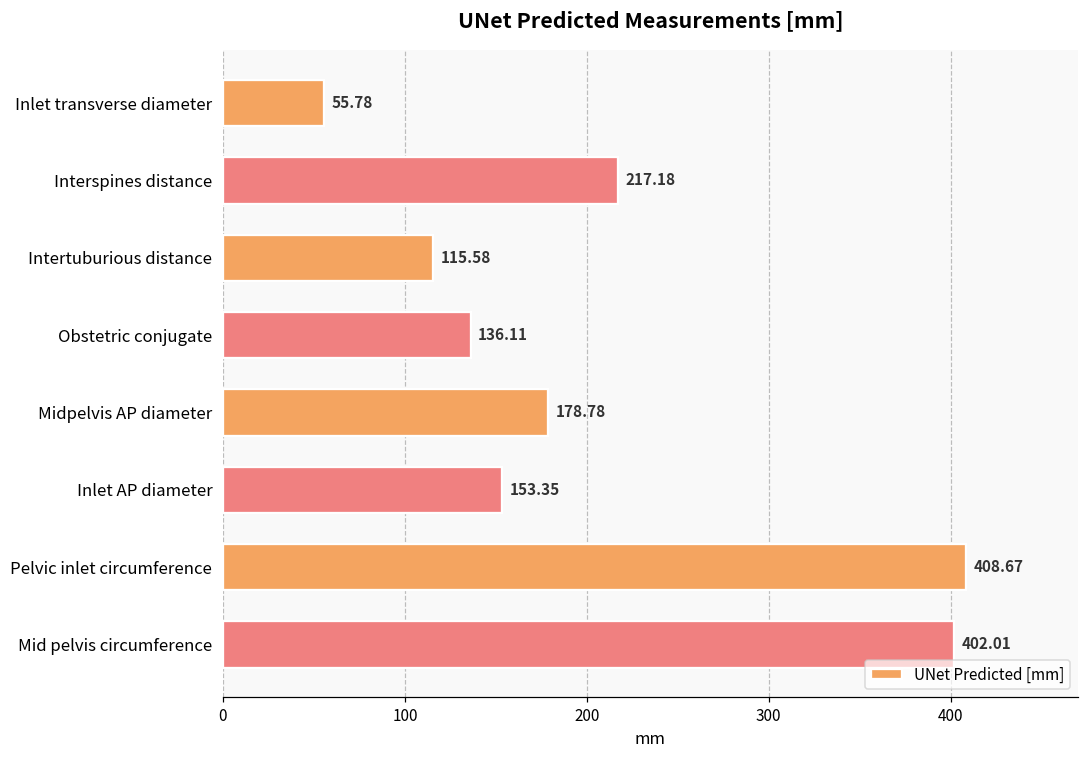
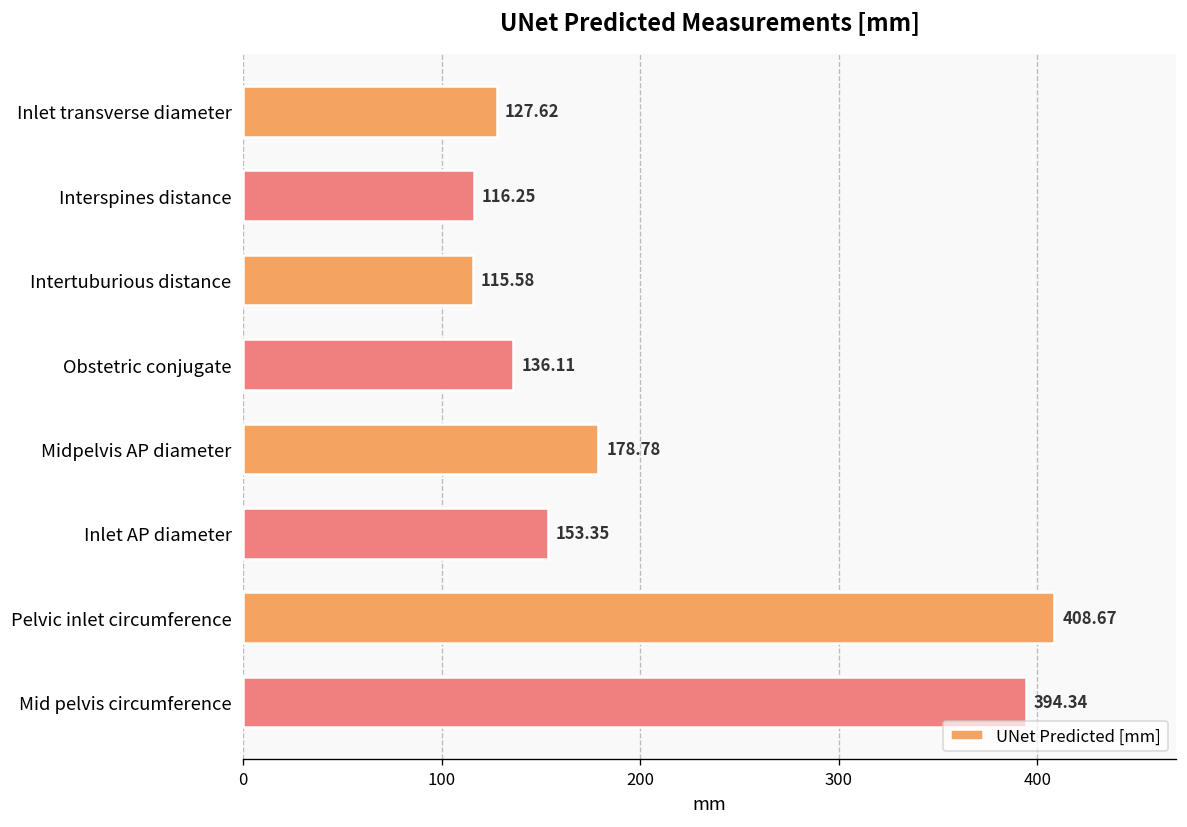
  {
-   "Inlet transverse diameter": 55.78,
-   "Interspines distance": 217.18,
+   "Inlet transverse diameter": 127.62,
+   "Interspines distance": 116.25,
    "Intertuburious distance": 115.58,
    "Obstetric conjugate": 136.11,
    "Midpelvis AP diameter": 178.78,
    "Inlet AP diameter": 153.35,
    "Pelvic inlet circumference": 408.67,
-   "Mid pelvis circumference": 402.01
+   "Mid pelvis circumference": 394.34
  }
